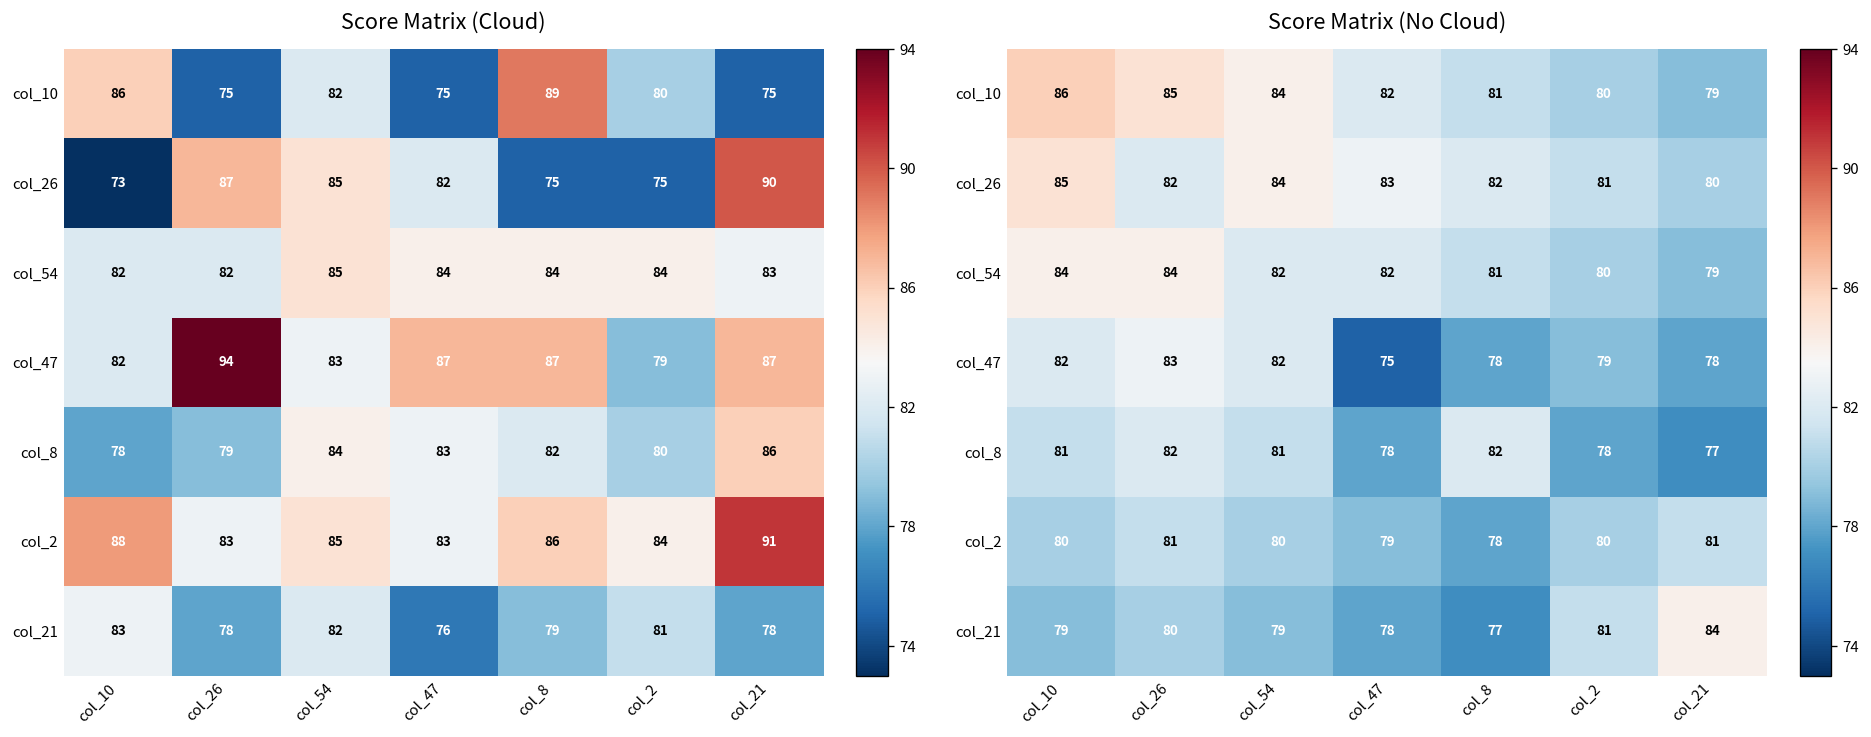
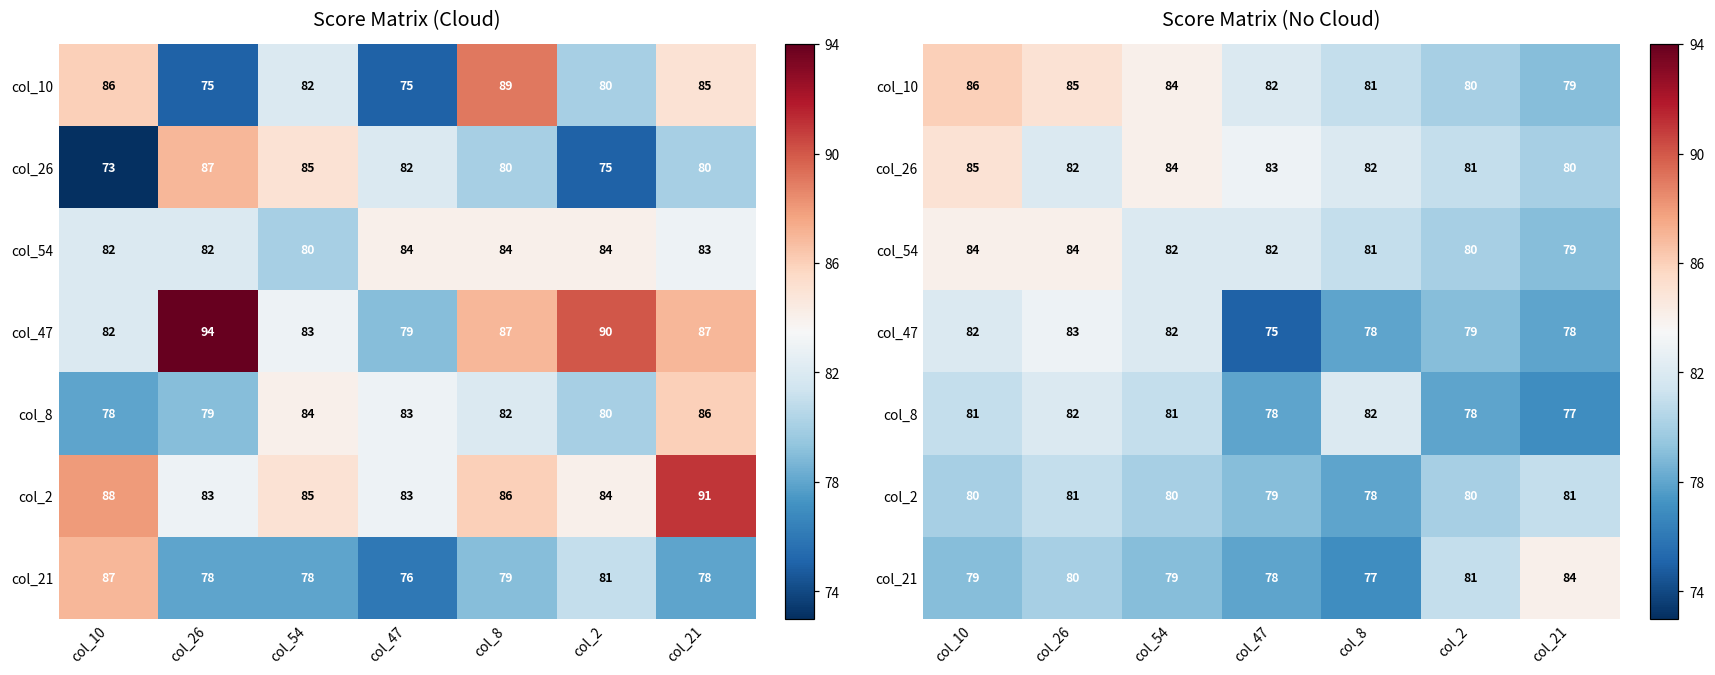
  {
    "Score Matrix (Cloud)": {
      "col_10": {
        "col_10": 86,
        "col_26": 75,
        "col_54": 82,
        "col_47": 75,
        "col_8": 89,
        "col_2": 80,
-       "col_21": 75
+       "col_21": 85
      },
      "col_26": {
        "col_10": 73,
        "col_26": 87,
        "col_54": 85,
        "col_47": 82,
-       "col_8": 75,
+       "col_8": 80,
        "col_2": 75,
-       "col_21": 90
+       "col_21": 80
      },
      "col_54": {
        "col_10": 82,
        "col_26": 82,
-       "col_54": 85,
+       "col_54": 80,
        "col_47": 84,
        "col_8": 84,
        "col_2": 84,
        "col_21": 83
      },
      "col_47": {
        "col_10": 82,
        "col_26": 94,
        "col_54": 83,
-       "col_47": 87,
+       "col_47": 79,
        "col_8": 87,
-       "col_2": 79,
+       "col_2": 90,
        "col_21": 87
      },
      "col_8": {
        "col_10": 78,
        "col_26": 79,
        "col_54": 84,
        "col_47": 83,
        "col_8": 82,
        "col_2": 80,
        "col_21": 86
      },
      "col_2": {
        "col_10": 88,
        "col_26": 83,
        "col_54": 85,
        "col_47": 83,
        "col_8": 86,
        "col_2": 84,
        "col_21": 91
      },
      "col_21": {
-       "col_10": 83,
+       "col_10": 87,
        "col_26": 78,
-       "col_54": 82,
+       "col_54": 78,
        "col_47": 76,
        "col_8": 79,
        "col_2": 81,
        "col_21": 78
      }
    },
    "Score Matrix (No Cloud)": {
      "col_10": {
        "col_10": 86,
        "col_26": 85,
        "col_54": 84,
        "col_47": 82,
        "col_8": 81,
        "col_2": 80,
        "col_21": 79
      },
      "col_26": {
        "col_10": 85,
        "col_26": 82,
        "col_54": 84,
        "col_47": 83,
        "col_8": 82,
        "col_2": 81,
        "col_21": 80
      },
      "col_54": {
        "col_10": 84,
        "col_26": 84,
        "col_54": 82,
        "col_47": 82,
        "col_8": 81,
        "col_2": 80,
        "col_21": 79
      },
      "col_47": {
        "col_10": 82,
        "col_26": 83,
        "col_54": 82,
        "col_47": 75,
        "col_8": 78,
        "col_2": 79,
        "col_21": 78
      },
      "col_8": {
        "col_10": 81,
        "col_26": 82,
        "col_54": 81,
        "col_47": 78,
        "col_8": 82,
        "col_2": 78,
        "col_21": 77
      },
      "col_2": {
        "col_10": 80,
        "col_26": 81,
        "col_54": 80,
        "col_47": 79,
        "col_8": 78,
        "col_2": 80,
        "col_21": 81
      },
      "col_21": {
        "col_10": 79,
        "col_26": 80,
        "col_54": 79,
        "col_47": 78,
        "col_8": 77,
        "col_2": 81,
        "col_21": 84
      }
    }
  }
